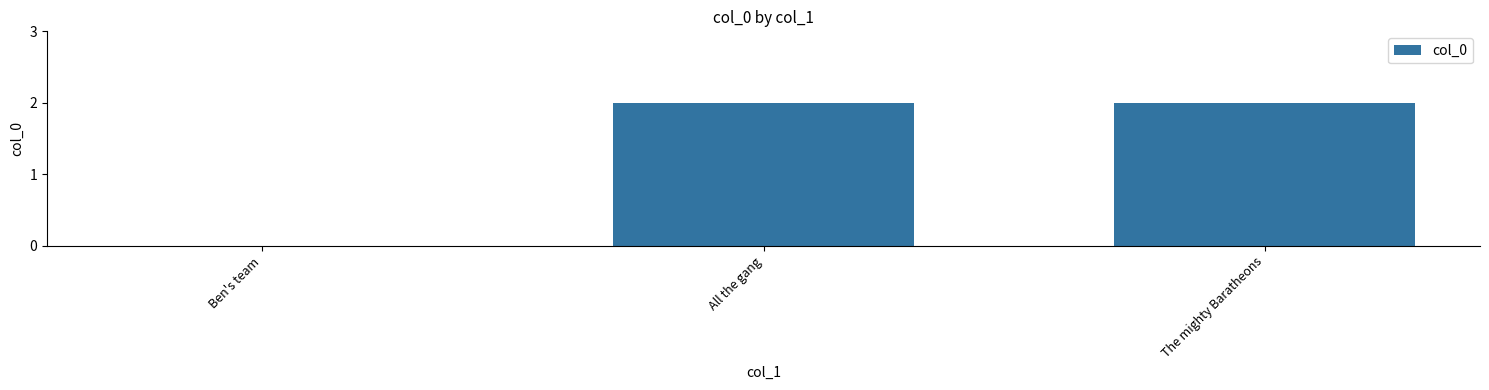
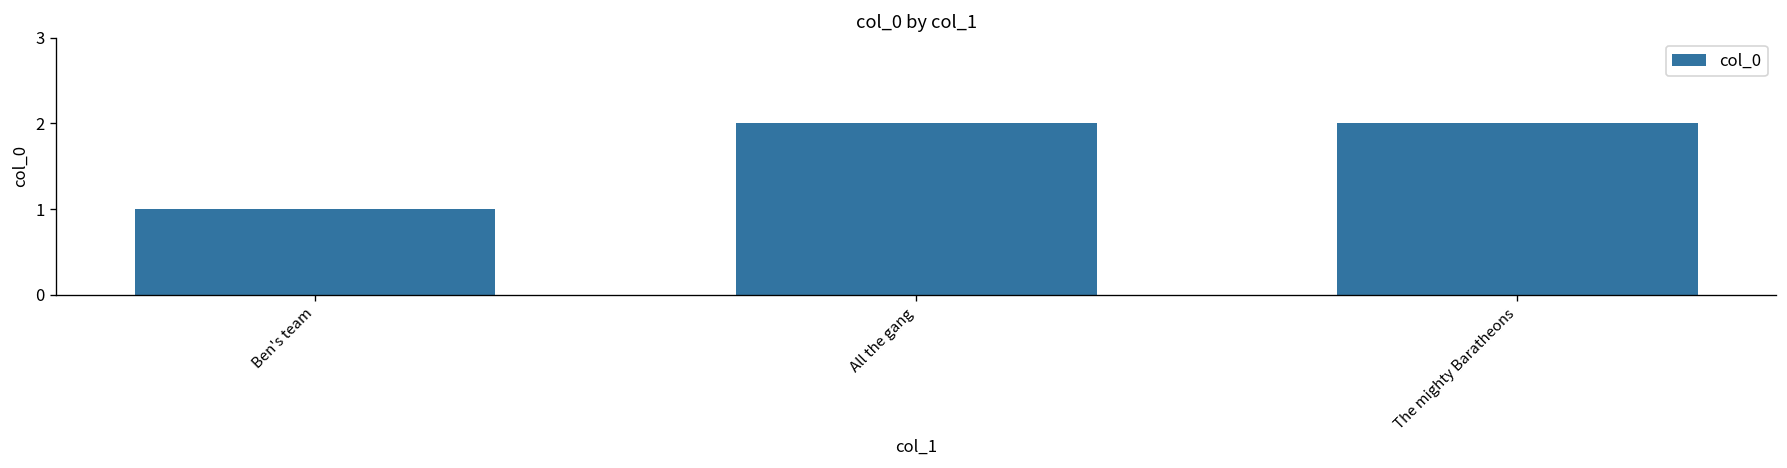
  {
-   "Ben's team": 0,
+   "Ben's team": 1,
    "All the gang": 2,
    "The mighty Baratheons": 2
  }
